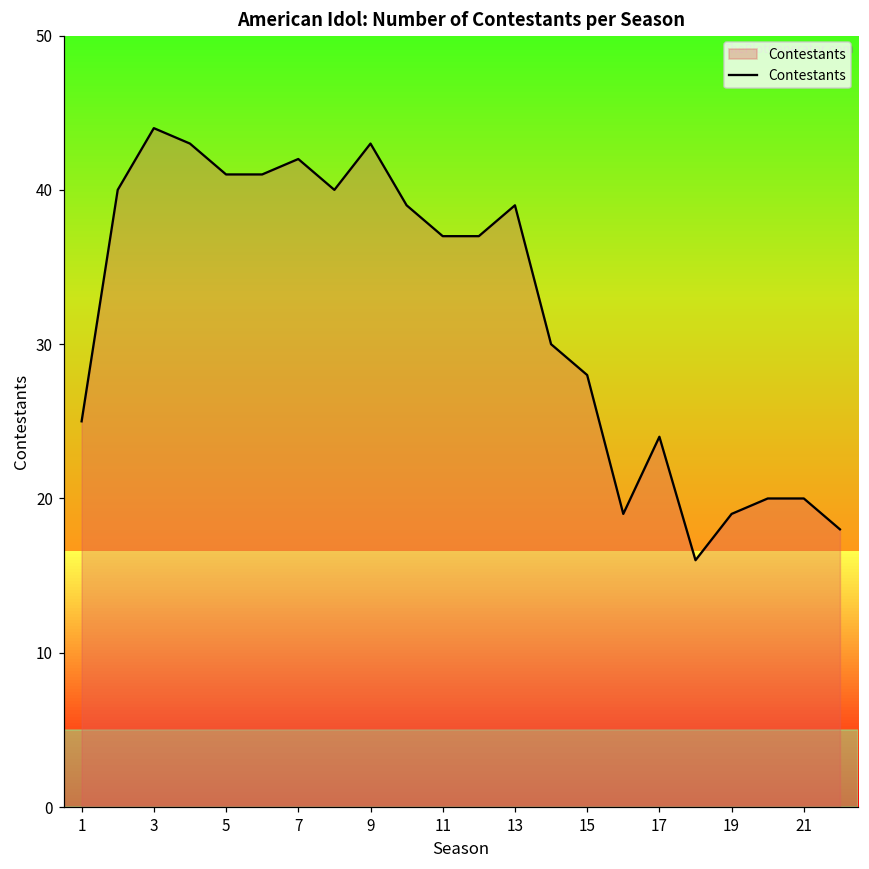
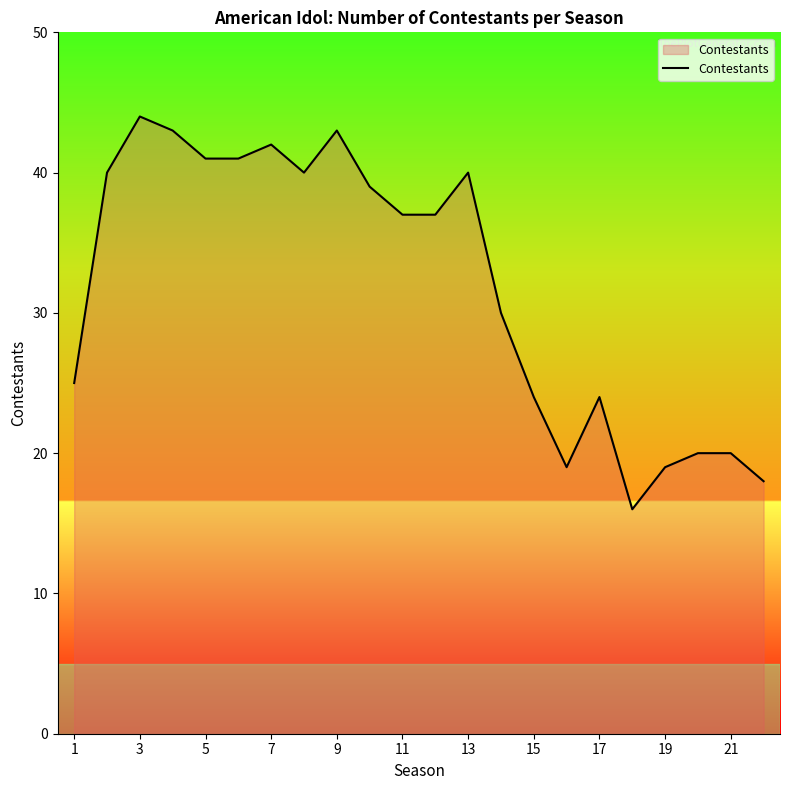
  {
    "1": 25,
    "3": 44,
    "5": 41,
    "7": 42,
    "9": 43,
    "11": 37,
-   "13": 39,
-   "15": 28,
+   "13": 40,
+   "15": 24,
    "17": 24,
    "19": 19,
    "21": 20
  }
